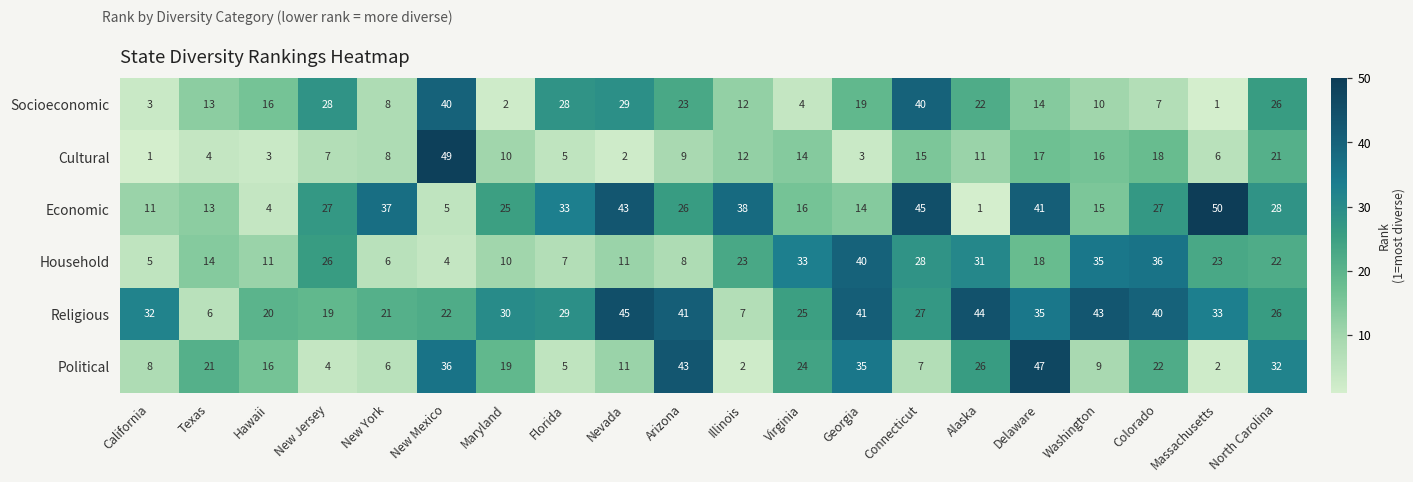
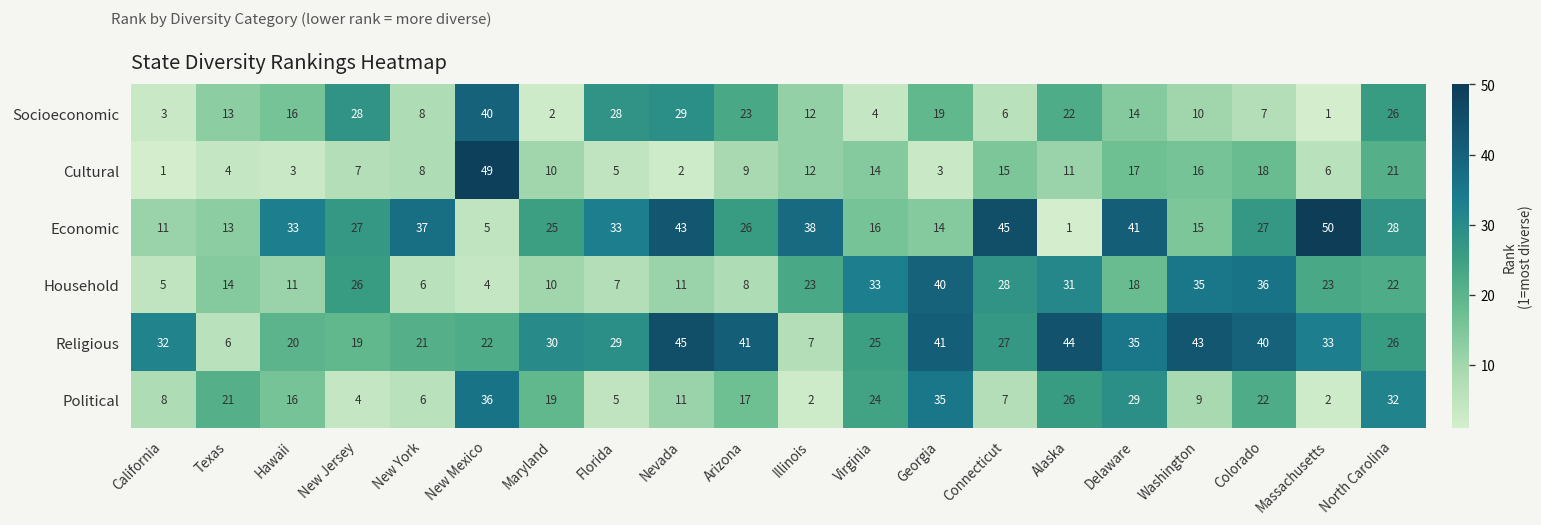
  {
    "Socioeconomic": {
      "California": 3,
      "Texas": 13,
      "Hawaii": 16,
      "New Jersey": 28,
      "New York": 8,
      "New Mexico": 40,
      "Maryland": 2,
      "Florida": 28,
      "Nevada": 29,
      "Arizona": 23,
      "Illinois": 12,
      "Virginia": 4,
      "Georgia": 19,
-     "Connecticut": 40,
+     "Connecticut": 6,
      "Alaska": 22,
      "Delaware": 14,
      "Washington": 10,
      "Colorado": 7,
      "Massachusetts": 1,
      "North Carolina": 26
    },
    "Cultural": {
      "California": 1,
      "Texas": 4,
      "Hawaii": 3,
      "New Jersey": 7,
      "New York": 8,
      "New Mexico": 49,
      "Maryland": 10,
      "Florida": 5,
      "Nevada": 2,
      "Arizona": 9,
      "Illinois": 12,
      "Virginia": 14,
      "Georgia": 3,
      "Connecticut": 15,
      "Alaska": 11,
      "Delaware": 17,
      "Washington": 16,
      "Colorado": 18,
      "Massachusetts": 6,
      "North Carolina": 21
    },
    "Economic": {
      "California": 11,
      "Texas": 13,
-     "Hawaii": 4,
+     "Hawaii": 33,
      "New Jersey": 27,
      "New York": 37,
      "New Mexico": 5,
      "Maryland": 25,
      "Florida": 33,
      "Nevada": 43,
      "Arizona": 26,
      "Illinois": 38,
      "Virginia": 16,
      "Georgia": 14,
      "Connecticut": 45,
      "Alaska": 1,
      "Delaware": 41,
      "Washington": 15,
      "Colorado": 27,
      "Massachusetts": 50,
      "North Carolina": 28
    },
    "Household": {
      "California": 5,
      "Texas": 14,
      "Hawaii": 11,
      "New Jersey": 26,
      "New York": 6,
      "New Mexico": 4,
      "Maryland": 10,
      "Florida": 7,
      "Nevada": 11,
      "Arizona": 8,
      "Illinois": 23,
      "Virginia": 33,
      "Georgia": 40,
      "Connecticut": 28,
      "Alaska": 31,
      "Delaware": 18,
      "Washington": 35,
      "Colorado": 36,
      "Massachusetts": 23,
      "North Carolina": 22
    },
    "Religious": {
      "California": 32,
      "Texas": 6,
      "Hawaii": 20,
      "New Jersey": 19,
      "New York": 21,
      "New Mexico": 22,
      "Maryland": 30,
      "Florida": 29,
      "Nevada": 45,
      "Arizona": 41,
      "Illinois": 7,
      "Virginia": 25,
      "Georgia": 41,
      "Connecticut": 27,
      "Alaska": 44,
      "Delaware": 35,
      "Washington": 43,
      "Colorado": 40,
      "Massachusetts": 33,
      "North Carolina": 26
    },
    "Political": {
      "California": 8,
      "Texas": 21,
      "Hawaii": 16,
      "New Jersey": 4,
      "New York": 6,
      "New Mexico": 36,
      "Maryland": 19,
      "Florida": 5,
      "Nevada": 11,
-     "Arizona": 43,
+     "Arizona": 17,
      "Illinois": 2,
      "Virginia": 24,
      "Georgia": 35,
      "Connecticut": 7,
      "Alaska": 26,
-     "Delaware": 47,
+     "Delaware": 29,
      "Washington": 9,
      "Colorado": 22,
      "Massachusetts": 2,
      "North Carolina": 32
    }
  }
